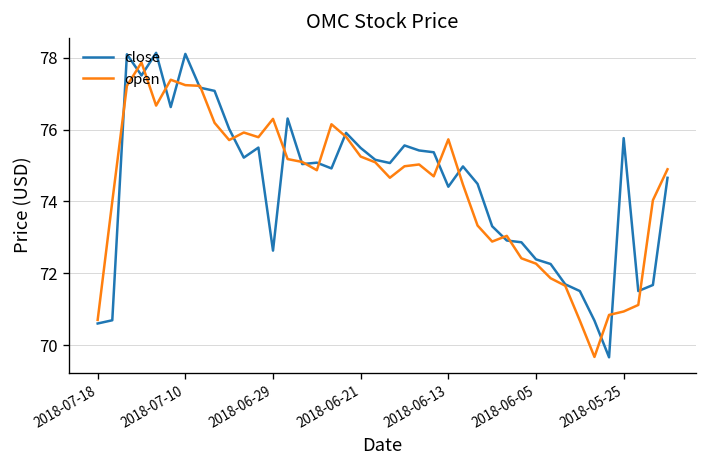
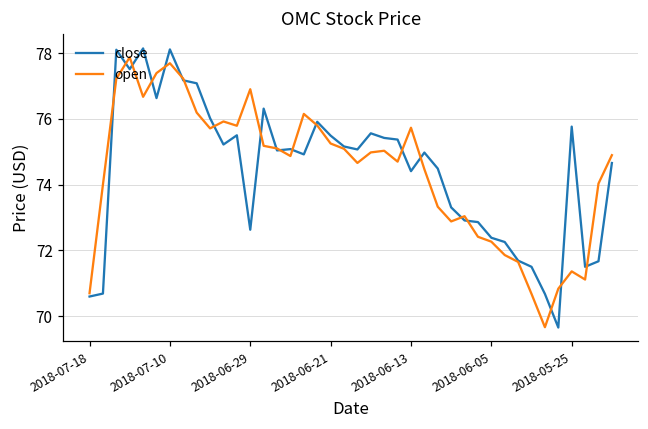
  {
    "close": {
      "2018-07-18": 70.6,
      "2018-07-10": 78.1,
      "2018-06-29": 72.6,
      "2018-06-21": 75.5,
      "2018-06-13": 74.4,
      "2018-06-05": 72.4,
      "2018-05-25": 75.8
    },
    "open": {
      "2018-07-18": 70.7,
-     "2018-07-10": 77.2,
-     "2018-06-29": 76.3,
+     "2018-07-10": 77.7,
+     "2018-06-29": 76.9,
      "2018-06-21": 75.3,
      "2018-06-13": 75.7,
      "2018-06-05": 72.3,
-     "2018-05-25": 70.9
+     "2018-05-25": 71.4
    }
  }
